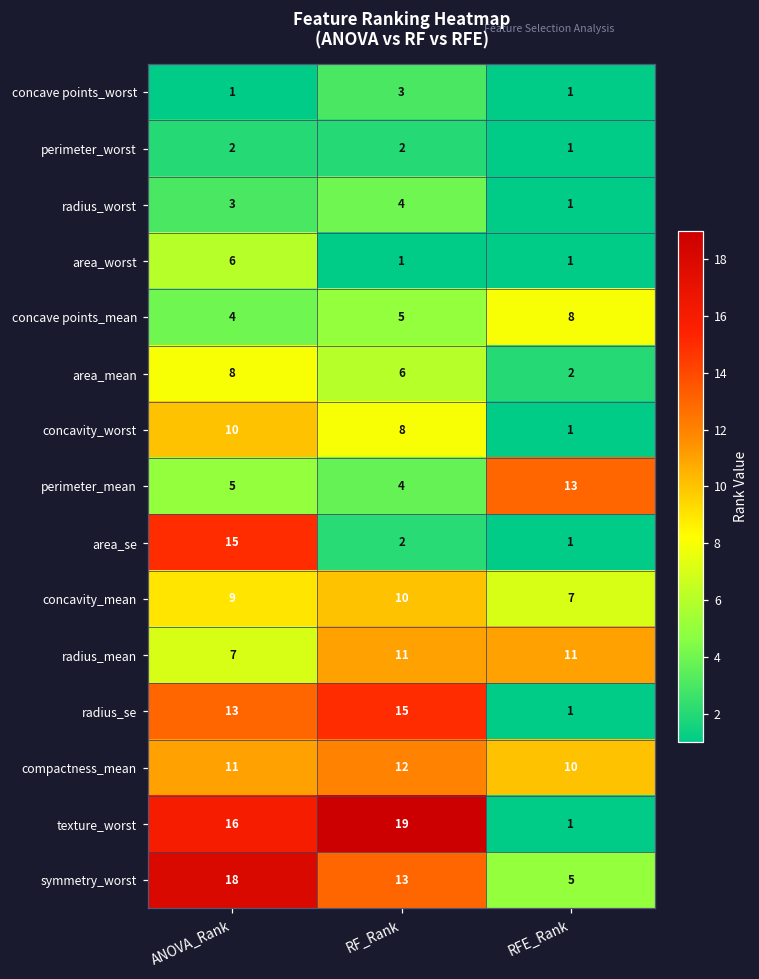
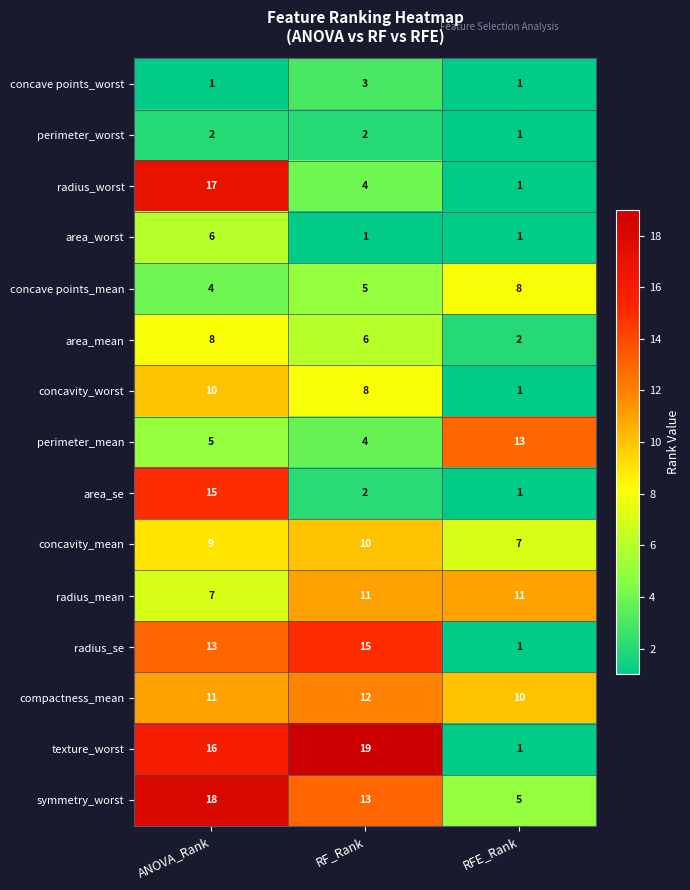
  {
    "concave points_worst": {
      "ANOVA_Rank": 1,
      "RF_Rank": 3,
      "RFE_Rank": 1
    },
    "perimeter_worst": {
      "ANOVA_Rank": 2,
      "RF_Rank": 2,
      "RFE_Rank": 1
    },
    "radius_worst": {
-     "ANOVA_Rank": 3,
+     "ANOVA_Rank": 17,
      "RF_Rank": 4,
      "RFE_Rank": 1
    },
    "area_worst": {
      "ANOVA_Rank": 6,
      "RF_Rank": 1,
      "RFE_Rank": 1
    },
    "concave points_mean": {
      "ANOVA_Rank": 4,
      "RF_Rank": 5,
      "RFE_Rank": 8
    },
    "area_mean": {
      "ANOVA_Rank": 8,
      "RF_Rank": 6,
      "RFE_Rank": 2
    },
    "concavity_worst": {
      "ANOVA_Rank": 10,
      "RF_Rank": 8,
      "RFE_Rank": 1
    },
    "perimeter_mean": {
      "ANOVA_Rank": 5,
      "RF_Rank": 4,
      "RFE_Rank": 13
    },
    "area_se": {
      "ANOVA_Rank": 15,
      "RF_Rank": 2,
      "RFE_Rank": 1
    },
    "concavity_mean": {
      "ANOVA_Rank": 9,
      "RF_Rank": 10,
      "RFE_Rank": 7
    },
    "radius_mean": {
      "ANOVA_Rank": 7,
      "RF_Rank": 11,
      "RFE_Rank": 11
    },
    "radius_se": {
      "ANOVA_Rank": 13,
      "RF_Rank": 15,
      "RFE_Rank": 1
    },
    "compactness_mean": {
      "ANOVA_Rank": 11,
      "RF_Rank": 12,
      "RFE_Rank": 10
    },
    "texture_worst": {
      "ANOVA_Rank": 16,
      "RF_Rank": 19,
      "RFE_Rank": 1
    },
    "symmetry_worst": {
      "ANOVA_Rank": 18,
      "RF_Rank": 13,
      "RFE_Rank": 5
    }
  }
